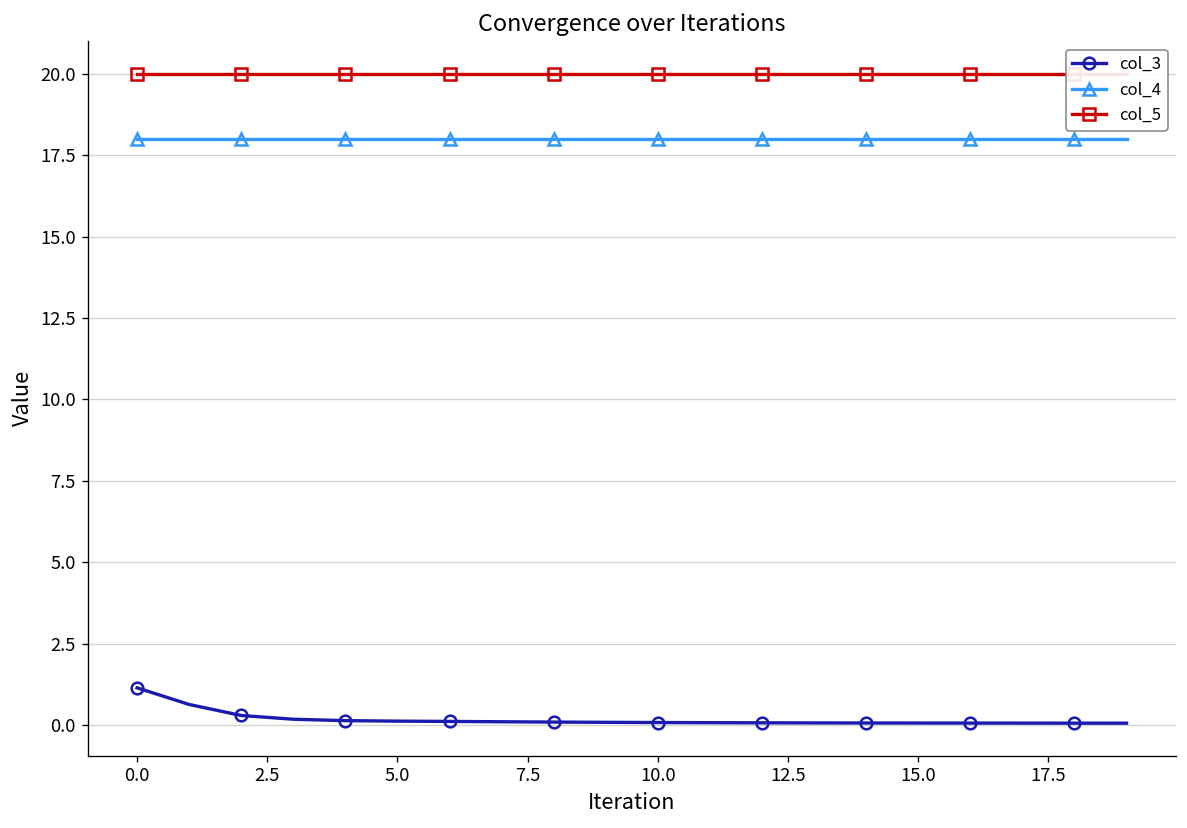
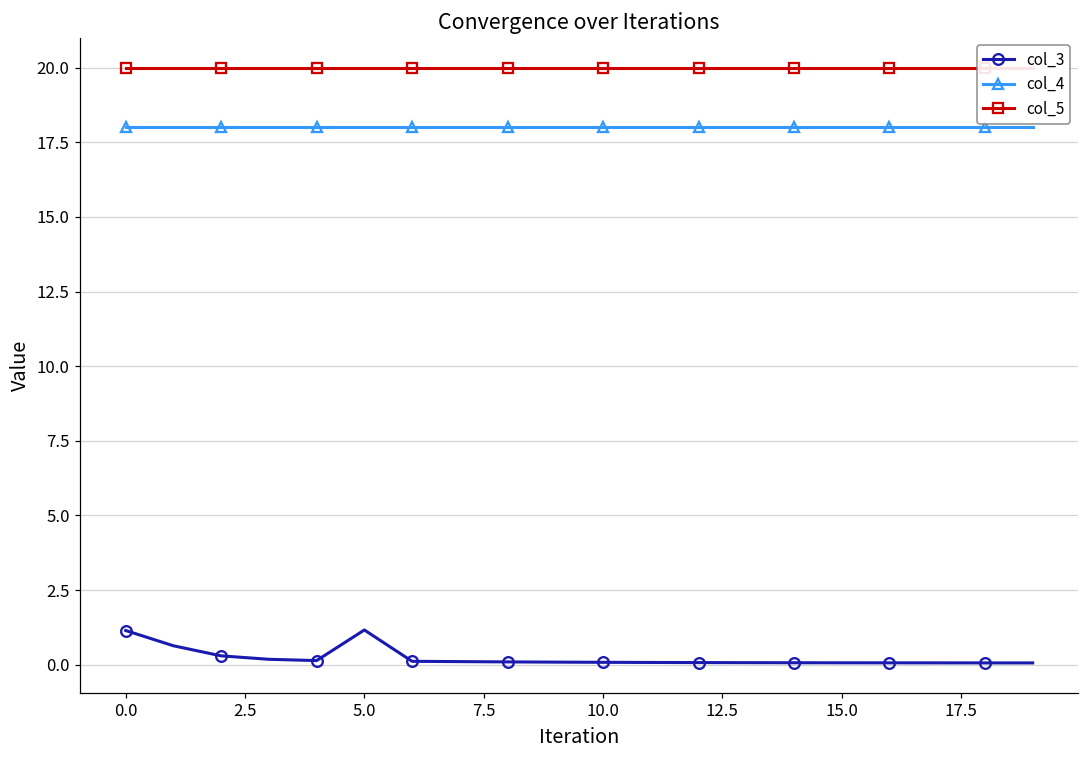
  {
    "col_3": {
      "0.0": 1.1,
-     "5.0": 0.1,
+     "5.0": 1.2,
      "10.0": 0.1,
      "15.0": 0.1
    },
    "col_4": {
      "0.0": 18.0,
      "5.0": 18.0,
      "10.0": 18.0,
      "15.0": 18.0
    },
    "col_5": {
      "0.0": 20.0,
      "5.0": 20.0,
      "10.0": 20.0,
      "15.0": 20.0
    }
  }
